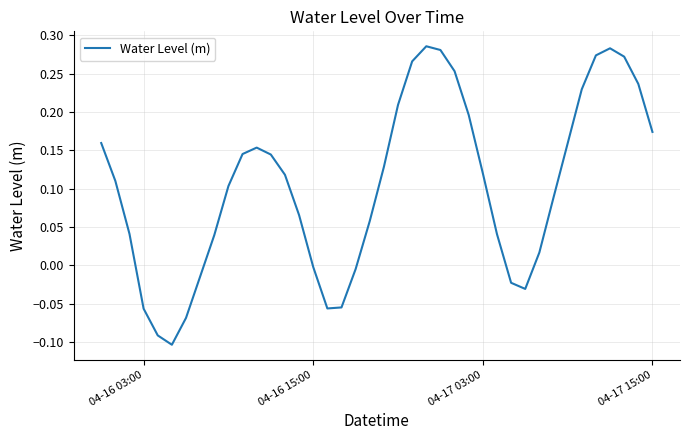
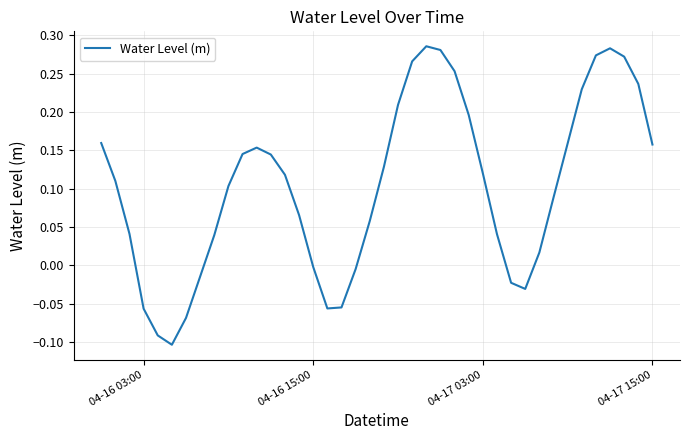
  {
    "04-16 03:00": -0.06,
    "04-16 15:00": 0.00,
    "04-17 03:00": 0.12,
-   "04-17 15:00": 0.17
+   "04-17 15:00": 0.16
  }
